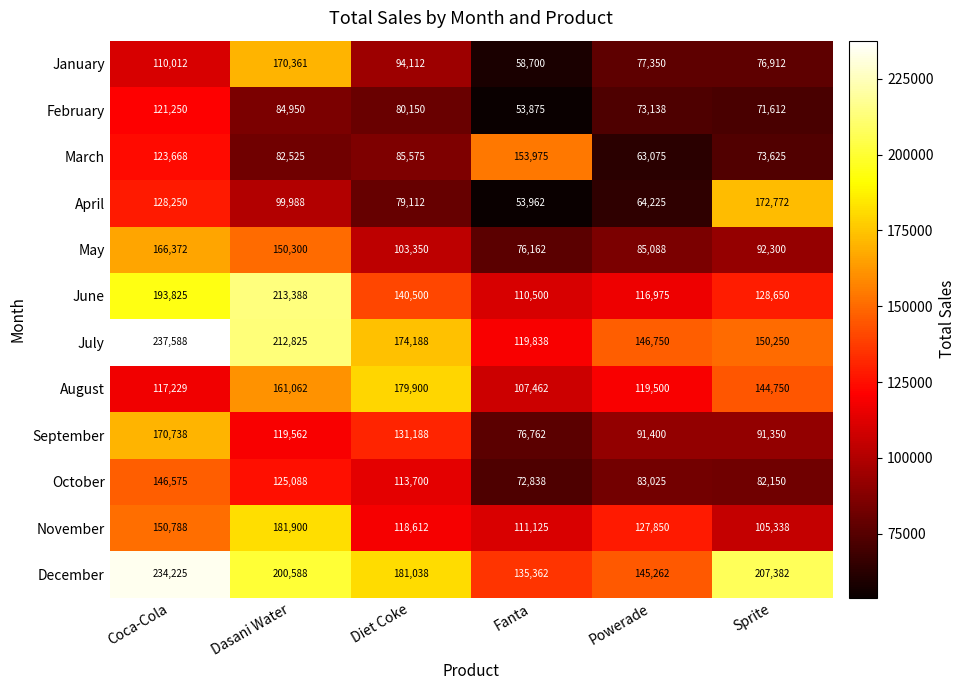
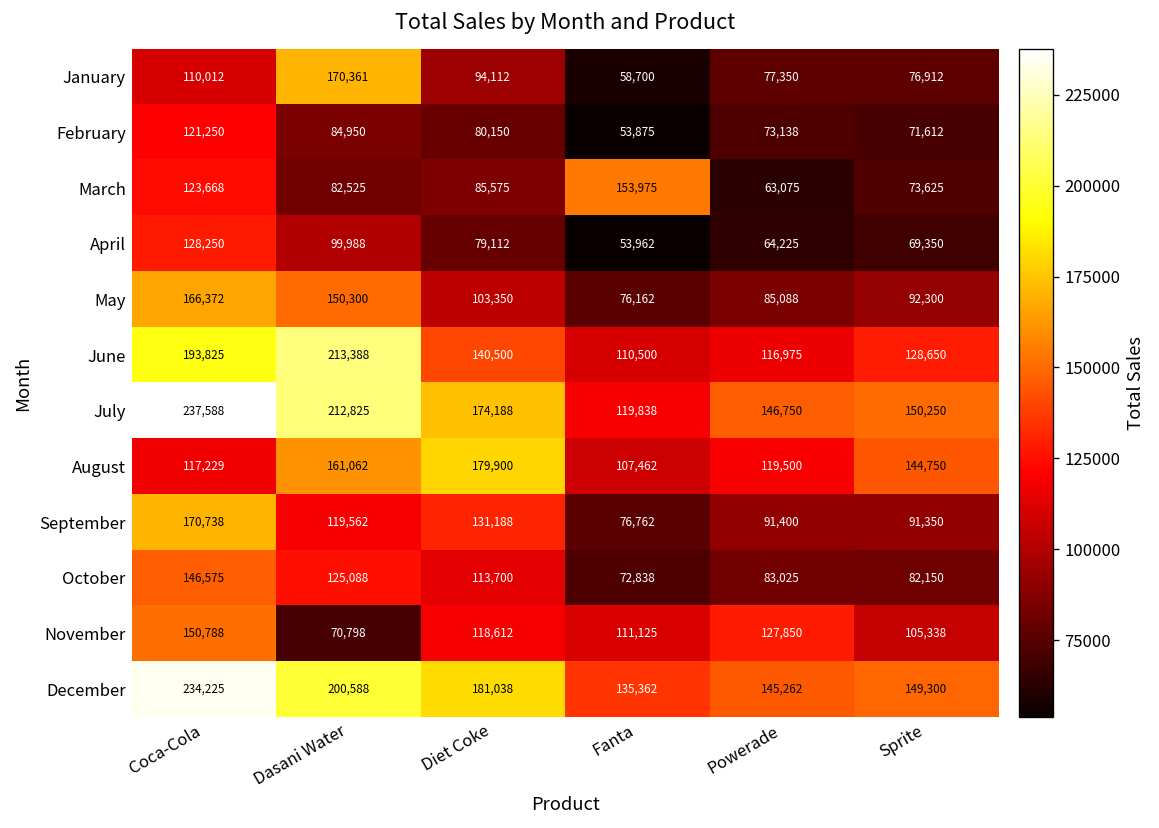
  {
    "January": {
      "Coca-Cola": "110,012",
      "Dasani Water": "170,361",
      "Diet Coke": "94,112",
      "Fanta": "58,700",
      "Powerade": "77,350",
      "Sprite": "76,912"
    },
    "February": {
      "Coca-Cola": "121,250",
      "Dasani Water": "84,950",
      "Diet Coke": "80,150",
      "Fanta": "53,875",
      "Powerade": "73,138",
      "Sprite": "71,612"
    },
    "March": {
      "Coca-Cola": "123,668",
      "Dasani Water": "82,525",
      "Diet Coke": "85,575",
      "Fanta": "153,975",
      "Powerade": "63,075",
      "Sprite": "73,625"
    },
    "April": {
      "Coca-Cola": "128,250",
      "Dasani Water": "99,988",
      "Diet Coke": "79,112",
      "Fanta": "53,962",
      "Powerade": "64,225",
-     "Sprite": "172,772"
+     "Sprite": "69,350"
    },
    "May": {
      "Coca-Cola": "166,372",
      "Dasani Water": "150,300",
      "Diet Coke": "103,350",
      "Fanta": "76,162",
      "Powerade": "85,088",
      "Sprite": "92,300"
    },
    "June": {
      "Coca-Cola": "193,825",
      "Dasani Water": "213,388",
      "Diet Coke": "140,500",
      "Fanta": "110,500",
      "Powerade": "116,975",
      "Sprite": "128,650"
    },
    "July": {
      "Coca-Cola": "237,588",
      "Dasani Water": "212,825",
      "Diet Coke": "174,188",
      "Fanta": "119,838",
      "Powerade": "146,750",
      "Sprite": "150,250"
    },
    "August": {
      "Coca-Cola": "117,229",
      "Dasani Water": "161,062",
      "Diet Coke": "179,900",
      "Fanta": "107,462",
      "Powerade": "119,500",
      "Sprite": "144,750"
    },
    "September": {
      "Coca-Cola": "170,738",
      "Dasani Water": "119,562",
      "Diet Coke": "131,188",
      "Fanta": "76,762",
      "Powerade": "91,400",
      "Sprite": "91,350"
    },
    "October": {
      "Coca-Cola": "146,575",
      "Dasani Water": "125,088",
      "Diet Coke": "113,700",
      "Fanta": "72,838",
      "Powerade": "83,025",
      "Sprite": "82,150"
    },
    "November": {
      "Coca-Cola": "150,788",
-     "Dasani Water": "181,900",
+     "Dasani Water": "70,798",
      "Diet Coke": "118,612",
      "Fanta": "111,125",
      "Powerade": "127,850",
      "Sprite": "105,338"
    },
    "December": {
      "Coca-Cola": "234,225",
      "Dasani Water": "200,588",
      "Diet Coke": "181,038",
      "Fanta": "135,362",
      "Powerade": "145,262",
-     "Sprite": "207,382"
+     "Sprite": "149,300"
    }
  }
